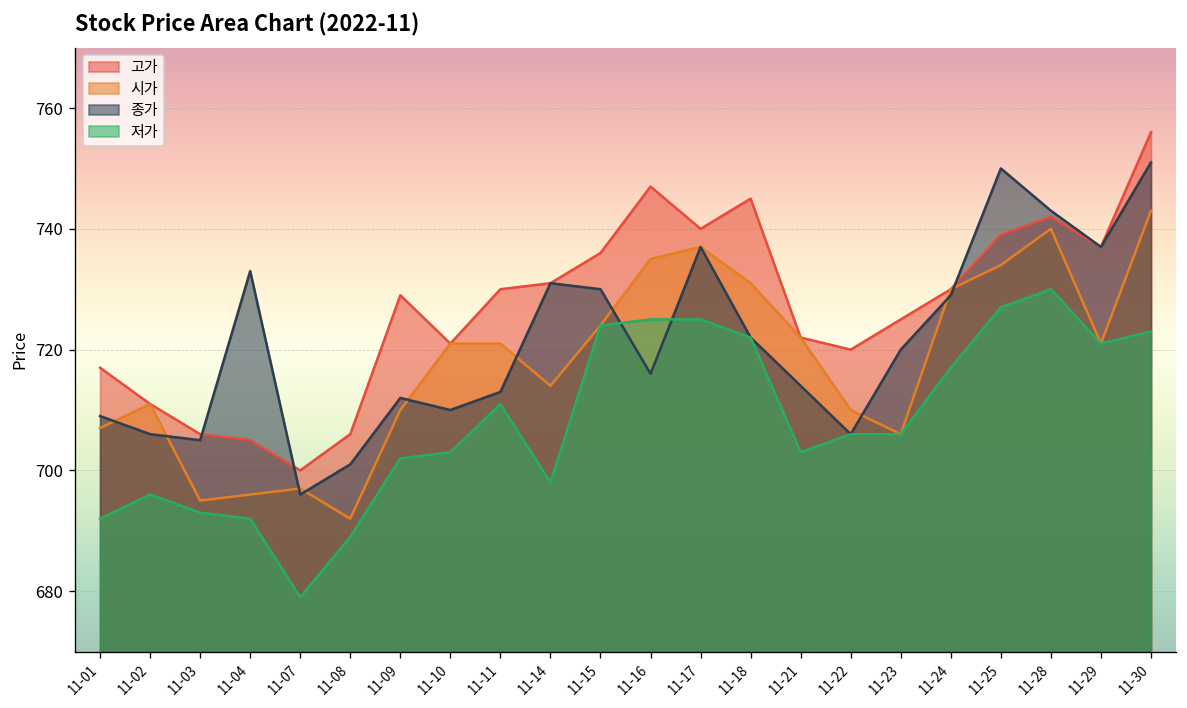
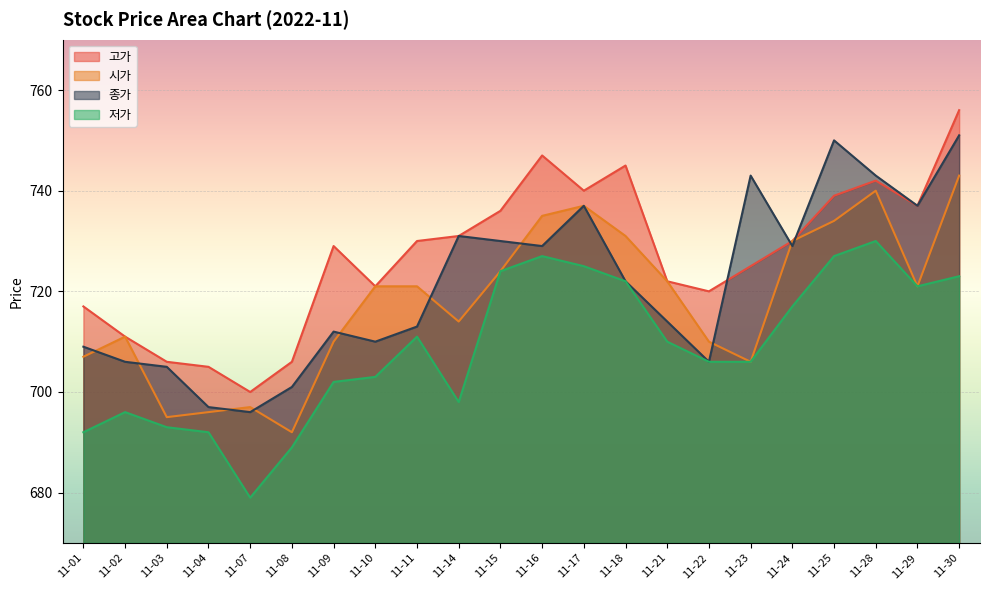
  {
    "종가": {
      "11-01": 709,
      "11-02": 706,
      "11-03": 705,
-     "11-04": 733,
+     "11-04": 697,
      "11-07": 696,
      "11-08": 701,
      "11-09": 712,
      "11-10": 710,
      "11-11": 713,
      "11-15": 730,
-     "11-16": 716,
+     "11-16": 729,
      "11-21": 714,
-     "11-23": 720,
+     "11-23": 743,
      "11-24": 729,
      "11-25": 750,
      "11-28": 743,
      "11-30": 751
    },
    "저가": {
      "11-01": 692,
      "11-02": 696,
      "11-03": 693,
      "11-04": 692,
      "11-07": 679,
      "11-08": 689,
      "11-09": 702,
      "11-10": 703,
      "11-11": 711,
      "11-14": 698,
-     "11-16": 725,
+     "11-16": 727,
      "11-17": 725,
-     "11-21": 703,
+     "11-21": 710,
      "11-24": 717,
      "11-25": 727,
      "11-28": 730,
      "11-30": 723
    }
  }
